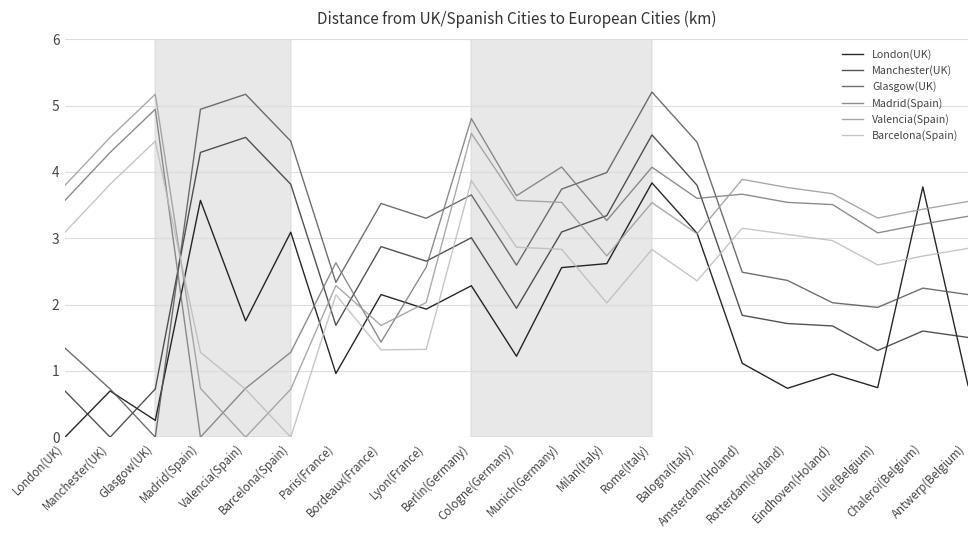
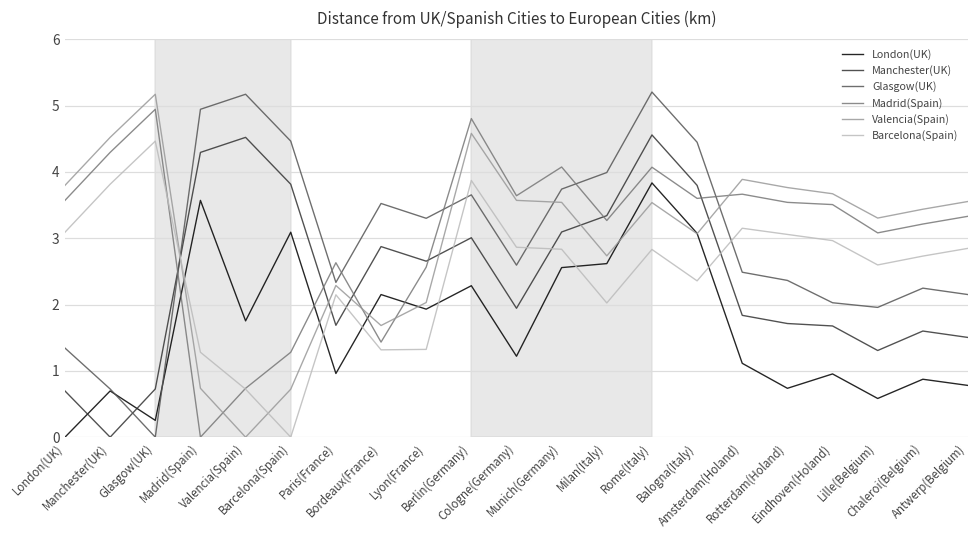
  {
    "London(UK)": {
      "London(UK)": 0.0,
      "Glasgow(UK)": 0.3,
      "Madrid(Spain)": 3.6,
      "Valencia(Spain)": 1.8,
      "Barcelona(Spain)": 3.1,
      "Paris(France)": 1.0,
      "Bordeaux(France)": 2.2,
      "Lyon(France)": 1.9,
      "Berlin(Germany)": 2.3,
      "Cologne(Germany)": 1.2,
      "Munich(Germany)": 2.6,
      "Milan(Italy)": 2.6,
      "Rome(Italy)": 3.8,
      "Amsterdam(Holand)": 1.1,
      "Rotterdam(Holand)": 0.7,
      "Eindhoven(Holand)": 1.0,
-     "Lille(Belgium)": 0.7,
-     "Chaleroi(Belgium)": 3.8,
+     "Lille(Belgium)": 0.6,
+     "Chaleroi(Belgium)": 0.9,
      "Antwerp(Belgium)": 0.8
    }
  }
